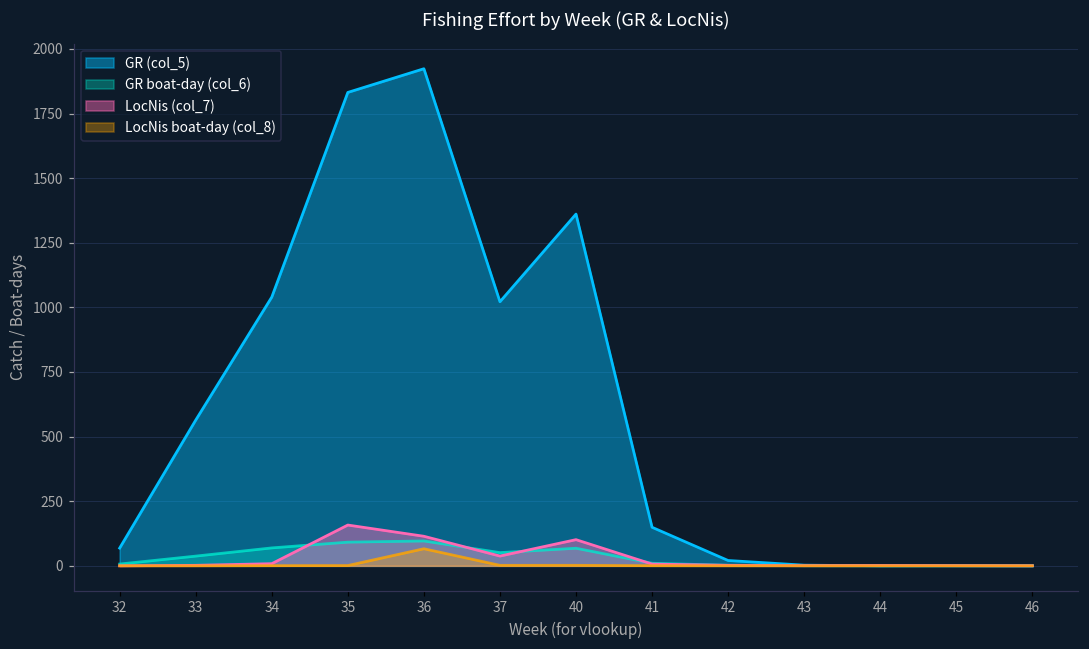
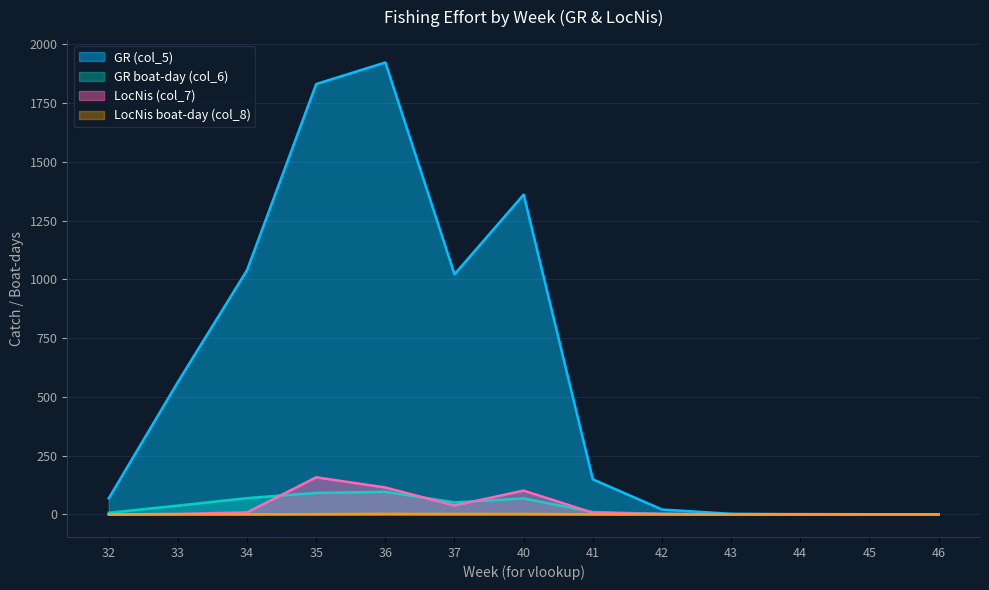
  {
    "LocNis (col_7)": {
      "35": 160,
      "36": 110,
      "37": 40,
      "40": 100
    },
    "LocNis boat-day (col_8)": {
      "35": 0,
-     "36": 70,
+     "36": 0,
      "37": 0,
      "40": 0
    }
  }
